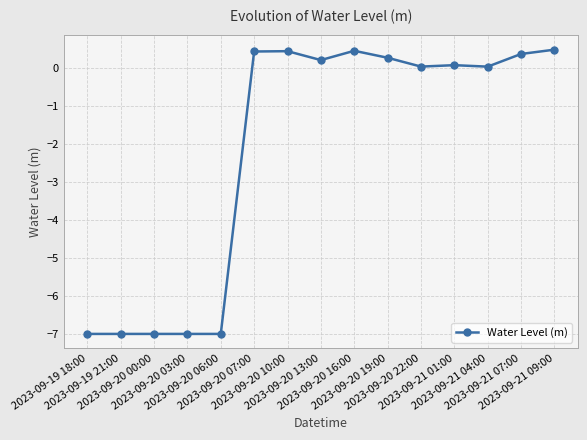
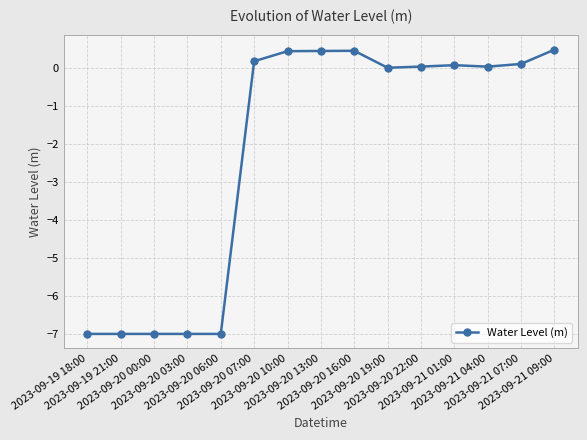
  {
    "2023-09-19 18:00": -7.0,
    "2023-09-19 21:00": -7.0,
    "2023-09-20 00:00": -7.0,
    "2023-09-20 03:00": -7.0,
    "2023-09-20 06:00": -7.0,
-   "2023-09-20 07:00": 0.4,
+   "2023-09-20 07:00": 0.2,
    "2023-09-20 10:00": 0.4,
-   "2023-09-20 13:00": 0.2,
+   "2023-09-20 13:00": 0.4,
    "2023-09-20 16:00": 0.5,
-   "2023-09-20 19:00": 0.3,
+   "2023-09-20 19:00": 0.0,
    "2023-09-20 22:00": 0.0,
    "2023-09-21 01:00": 0.1,
    "2023-09-21 04:00": 0.0,
-   "2023-09-21 07:00": 0.4,
+   "2023-09-21 07:00": 0.1,
    "2023-09-21 09:00": 0.5
  }
